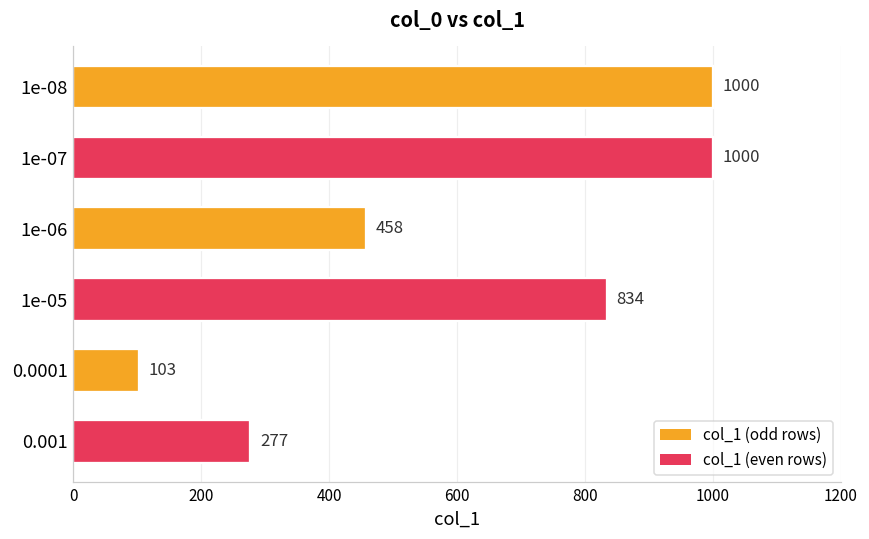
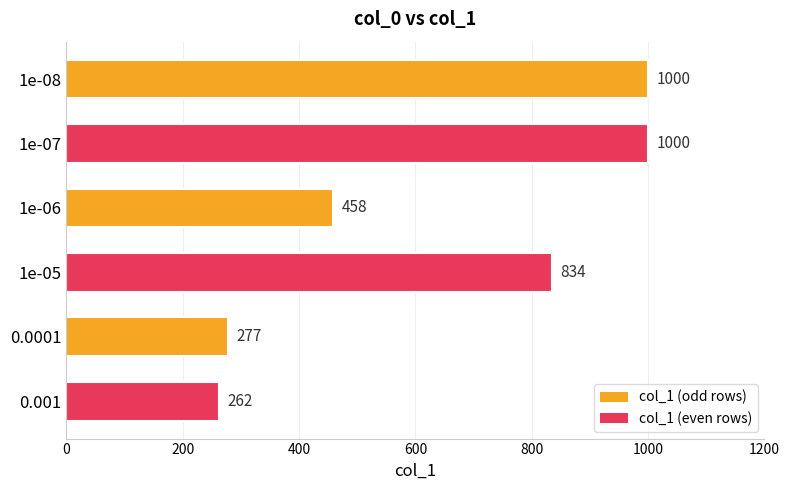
  {
    "1e-08": 1000,
    "1e-07": 1000,
    "1e-06": 458,
    "1e-05": 834,
-   "0.0001": 103,
-   "0.001": 277
+   "0.0001": 277,
+   "0.001": 262
  }
